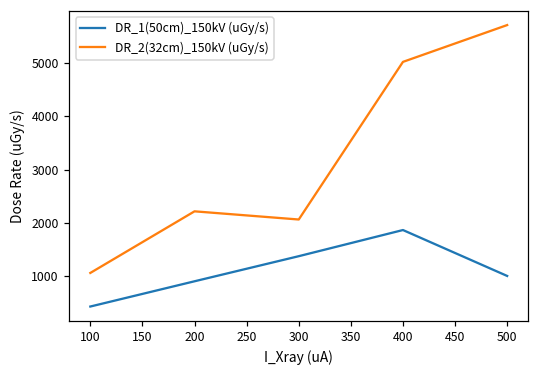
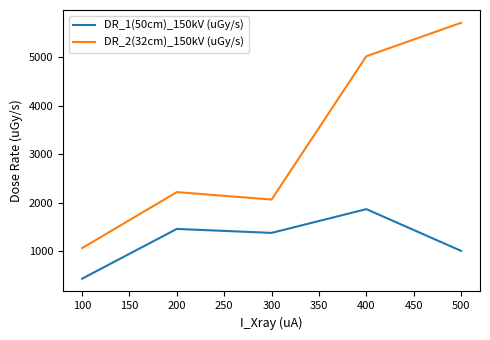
  {
    "DR_1(50cm)_150kV (uGy/s)": {
      "100": 400,
-     "200": 900,
+     "200": 1500,
      "300": 1400,
      "400": 1900,
      "500": 1000
    },
    "DR_2(32cm)_150kV (uGy/s)": {
      "100": 1100,
      "200": 2200,
      "300": 2100,
      "400": 5000,
      "500": 5700
    }
  }
